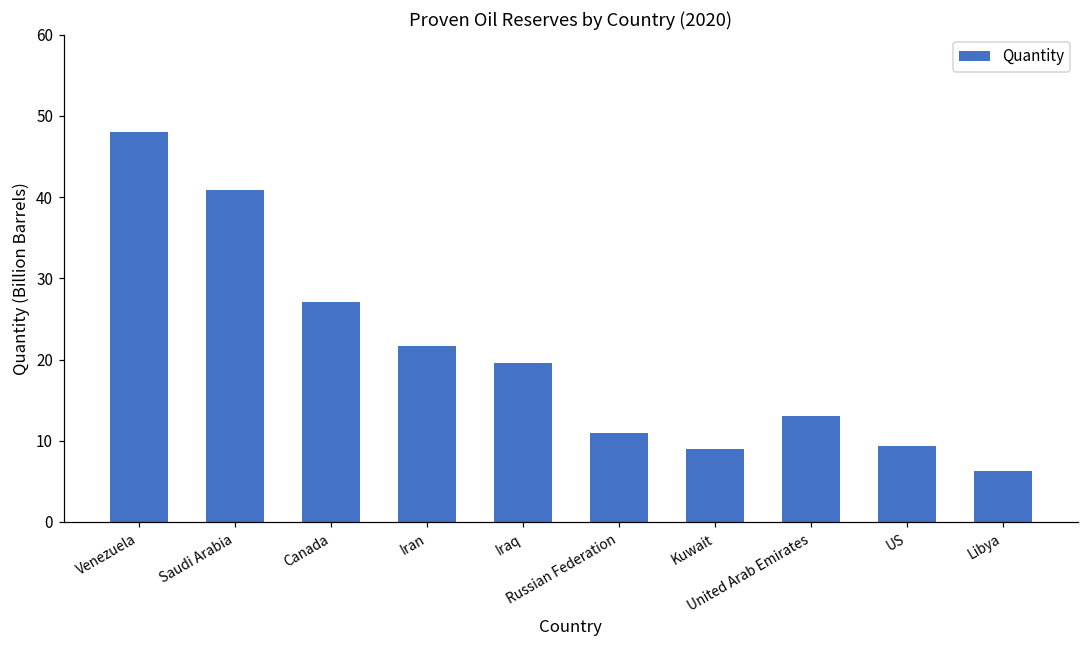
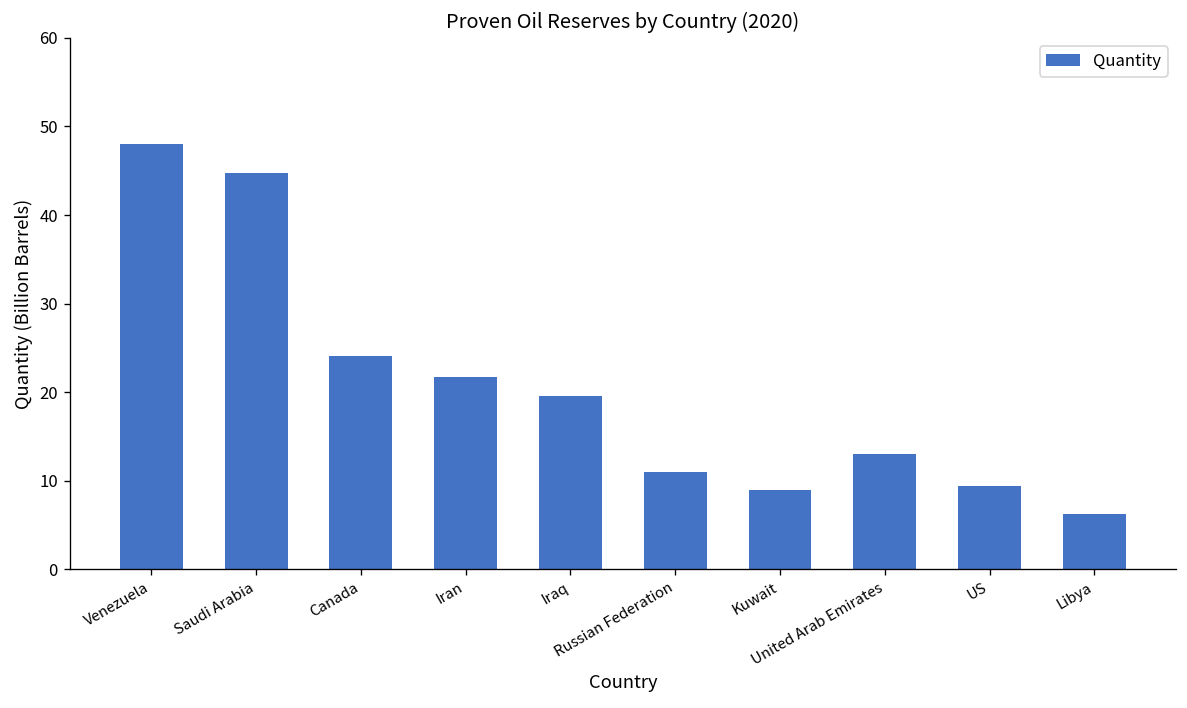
  {
    "Venezuela": 48,
-   "Saudi Arabia": 41,
-   "Canada": 27,
+   "Saudi Arabia": 45,
+   "Canada": 24,
    "Iran": 22,
    "Iraq": 20,
    "Russian Federation": 11,
    "Kuwait": 9,
    "United Arab Emirates": 13,
    "US": 9,
    "Libya": 6
  }
